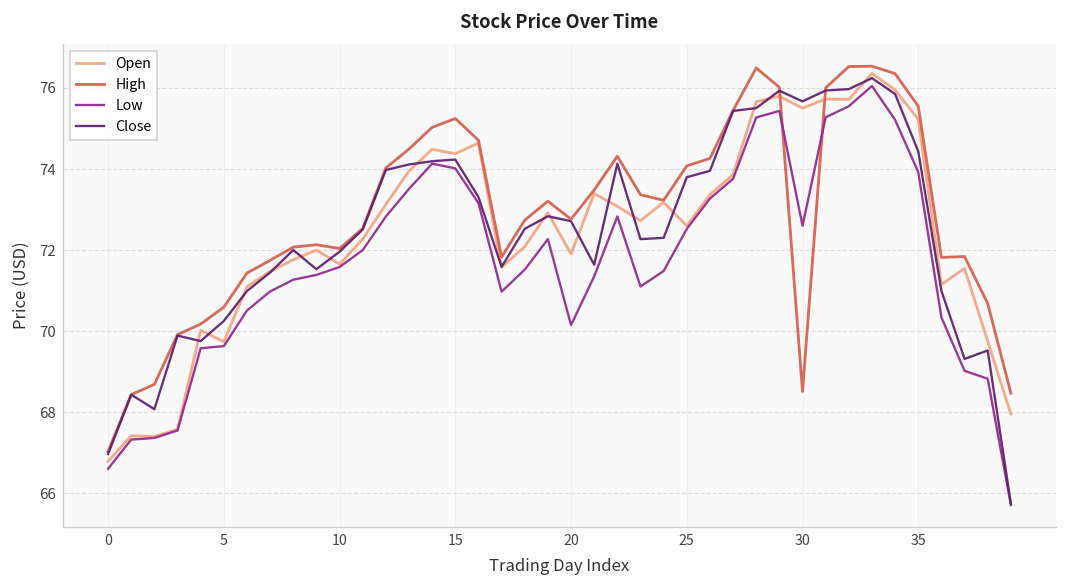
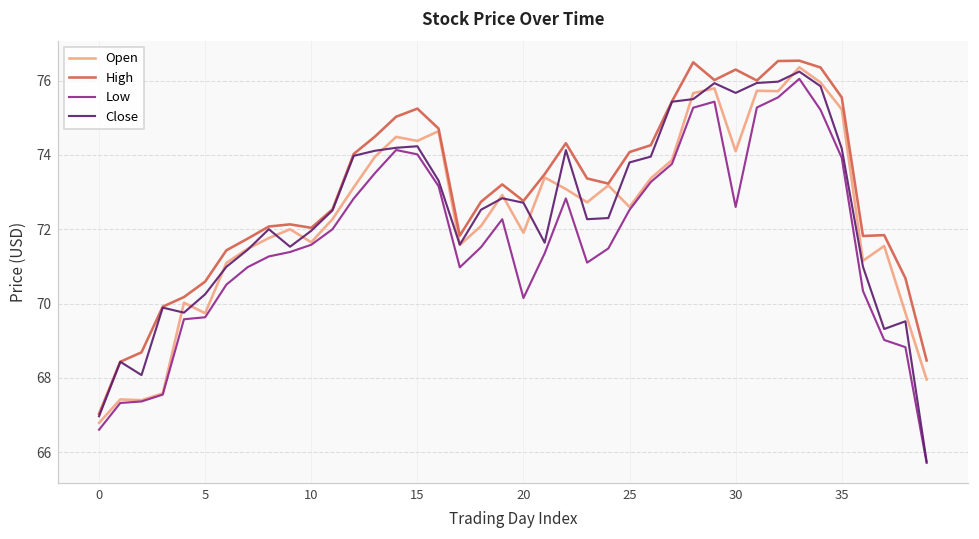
  {
    "Open": {
      "0": 66.8,
      "5": 69.7,
      "15": 74.4,
      "20": 71.9,
-     "30": 75.5,
+     "30": 74.1,
      "35": 75.2
    },
    "High": {
      "5": 70.6,
      "10": 72.0,
      "15": 75.2,
      "25": 74.1,
-     "30": 68.5,
+     "30": 76.3,
      "35": 75.5
    },
    "Low": {
      "0": 66.6,
      "5": 69.6,
      "15": 74.0,
      "20": 70.2,
      "30": 72.6,
      "35": 73.9
    },
    "Close": {
      "5": 70.3,
      "10": 72.0,
      "15": 74.2,
      "25": 73.8,
      "30": 75.7,
-     "35": 74.4
+     "35": 74.2
    }
  }
